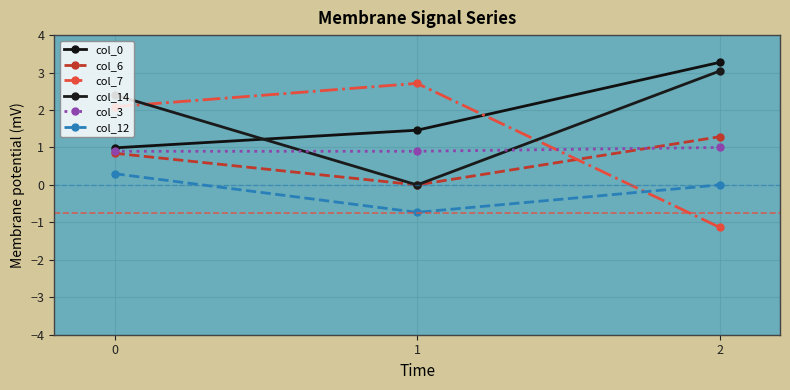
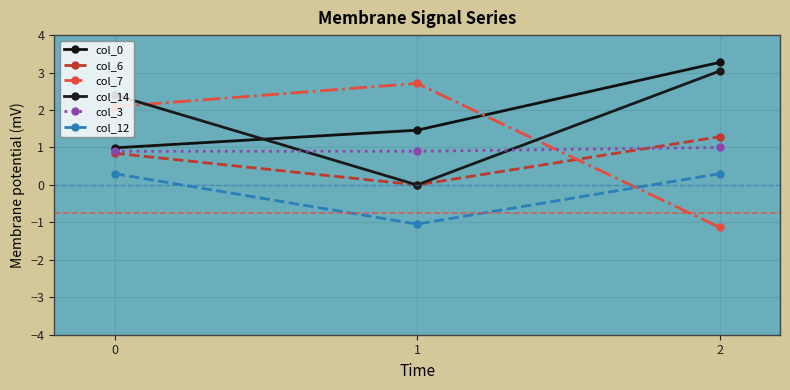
  {
    "col_3": {
      "1": 0.9,
      "2": 1.0
    },
    "col_12": {
      "0": 0.3,
-     "1": -0.7,
-     "2": 0.0
+     "1": -1.0,
+     "2": 0.3
    }
  }
